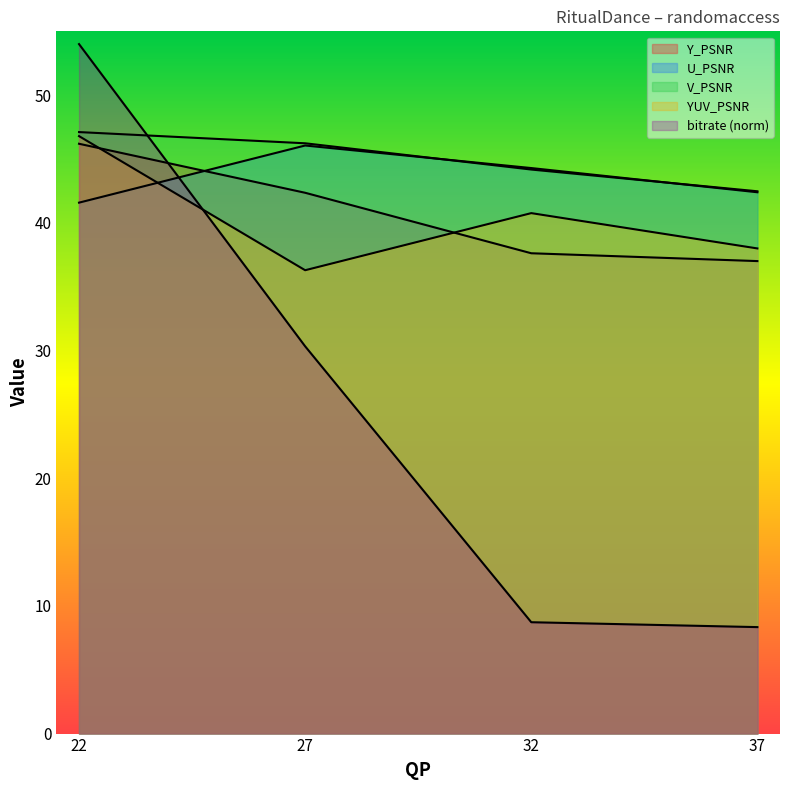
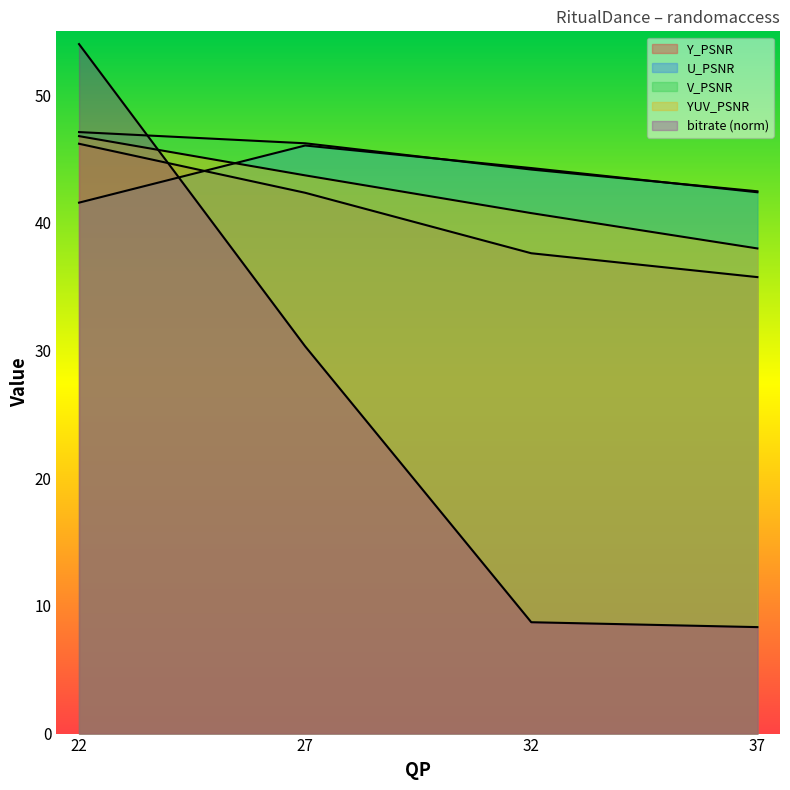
  {
    "Y_PSNR": {
      "22": 46.2,
      "27": 42.4,
      "32": 37.6,
-     "37": 37.0
+     "37": 35.8
    },
    "U_PSNR": {
      "22": 41.6
    },
    "V_PSNR": {
      "22": 47.1
    },
    "YUV_PSNR": {
      "22": 46.8,
-     "27": 36.3,
+     "27": 43.7,
      "32": 40.8,
      "37": 38.0
    },
    "bitrate (norm)": {
      "22": 54.0,
      "27": 30.3,
      "32": 8.7,
      "37": 8.3
    }
  }
